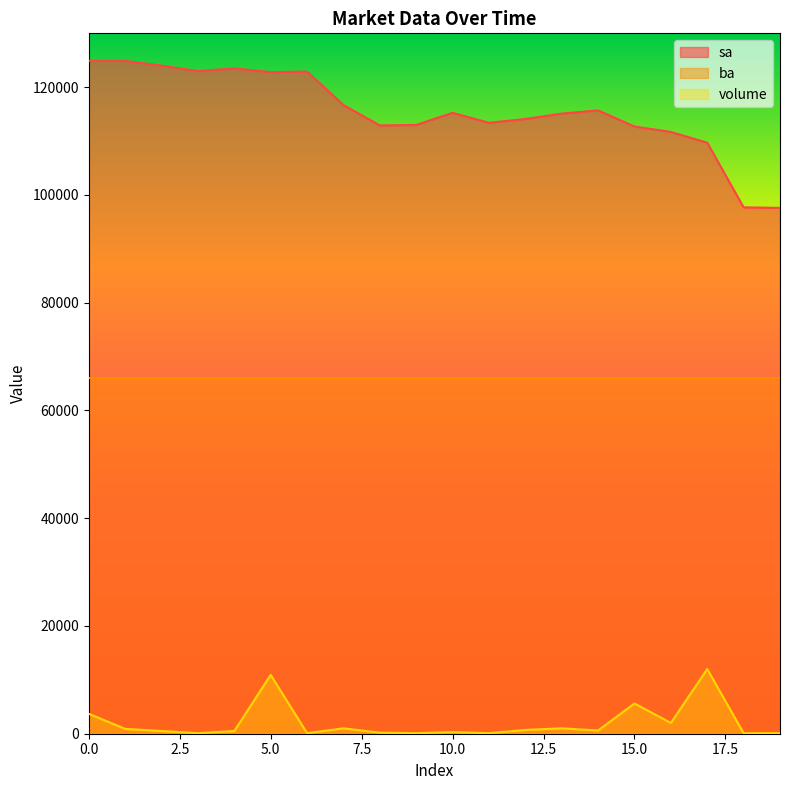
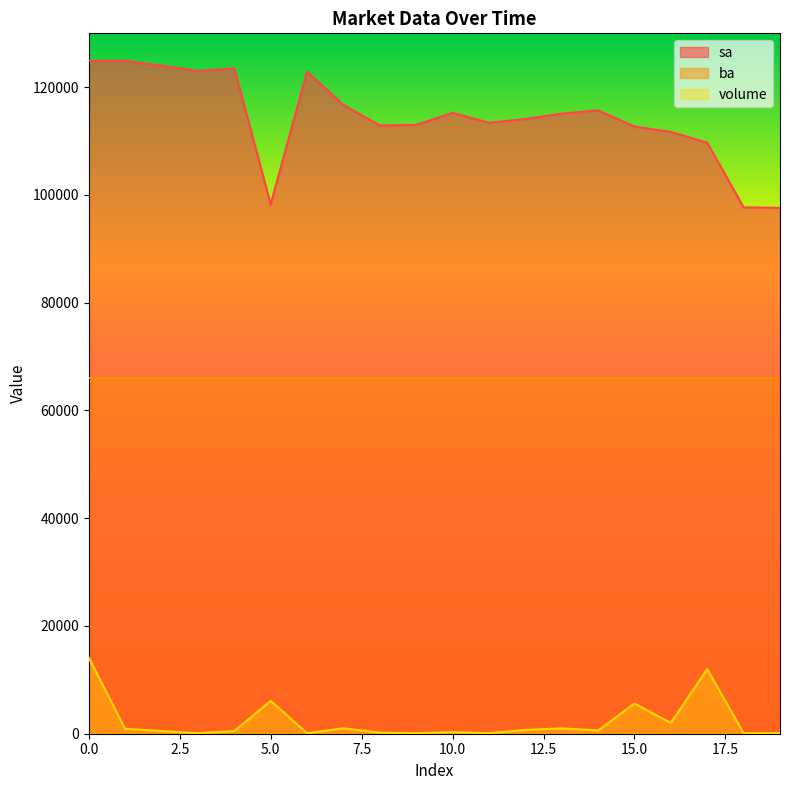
  {
    "sa": {
      "0.0": 125000,
-     "5.0": 123000,
+     "5.0": 98000,
      "10.0": 115000,
      "15.0": 113000
    },
    "ba": {
      "0.0": 66000,
      "5.0": 66000,
      "10.0": 66000,
      "15.0": 66000
    },
    "volume": {
-     "0.0": 4000,
-     "5.0": 11000,
+     "0.0": 14000,
+     "5.0": 6000,
      "10.0": 0,
      "15.0": 6000
    }
  }
